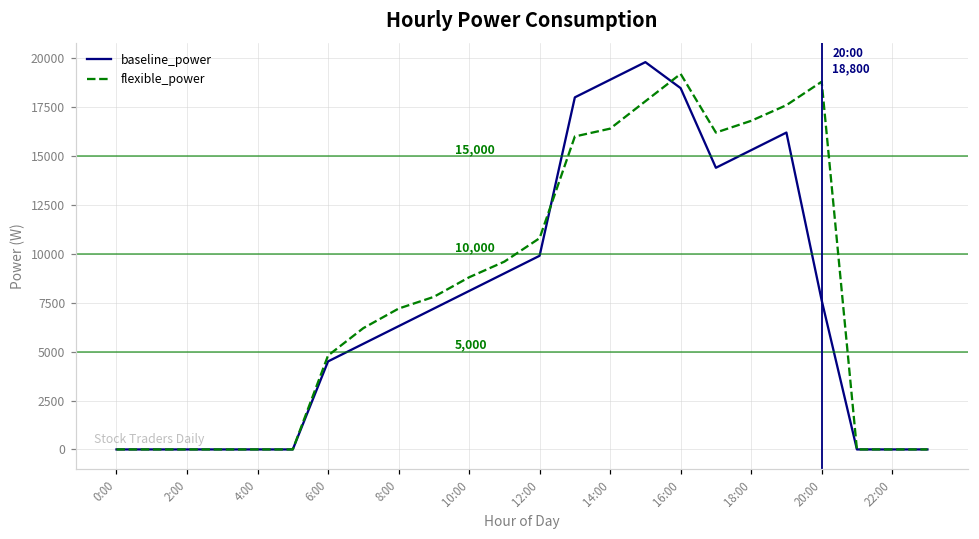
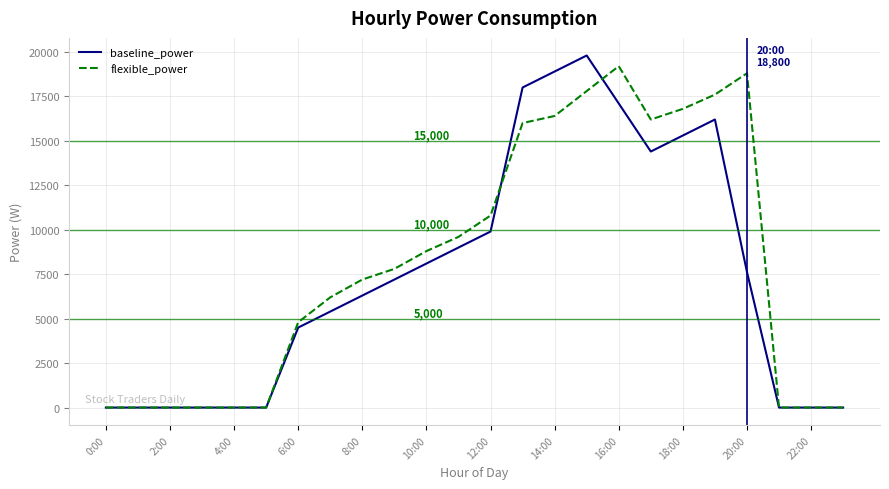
  {
    "baseline_power": {
      "6:00": "4500",
      "8:00": "6300",
      "10:00": "8100",
      "12:00": "9900",
      "14:00": "18900",
-     "16:00": "18500",
+     "16:00": "17100",
      "18:00": "15300",
      "20:00": "7600"
    },
    "flexible_power": {
      "20:00": "18,800"
    }
  }
